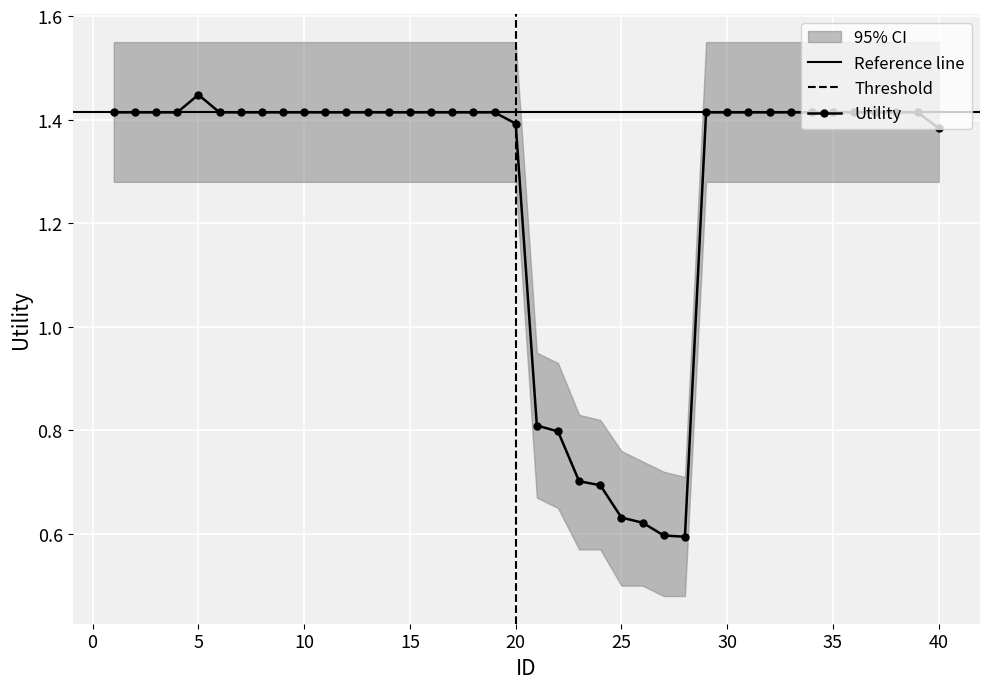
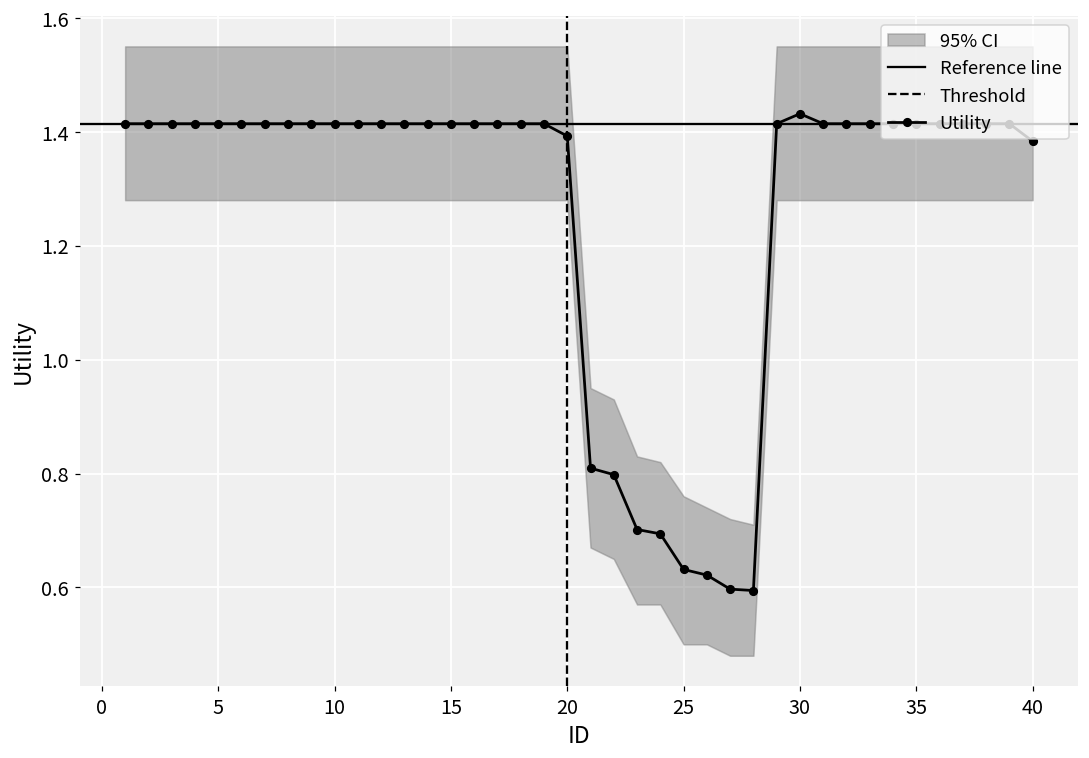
  {
    "Utility": {
-     "5": 1.45,
+     "5": 1.41,
      "10": 1.41,
      "15": 1.41,
      "20": 1.39,
      "25": 0.63,
-     "30": 1.41
+     "30": 1.43
    }
  }
